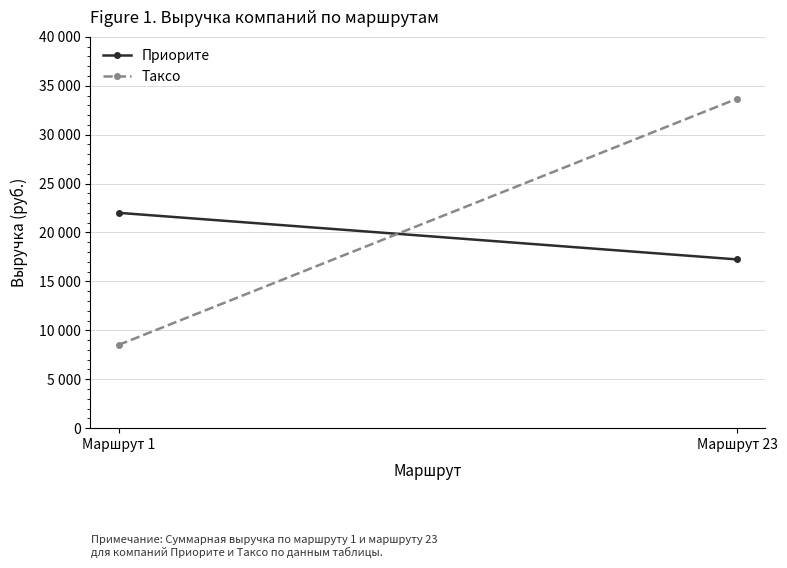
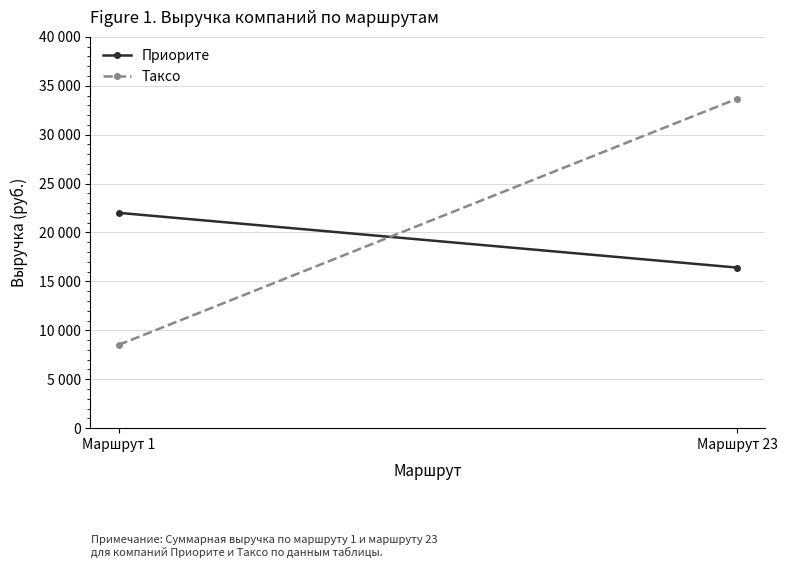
  {
    "Приорите": {
      "Маршрут 1": 22000,
-     "Маршрут 23": 17000
+     "Маршрут 23": 16000
    },
    "Таксо": {
      "Маршрут 1": 9000,
      "Маршрут 23": 34000
    }
  }
